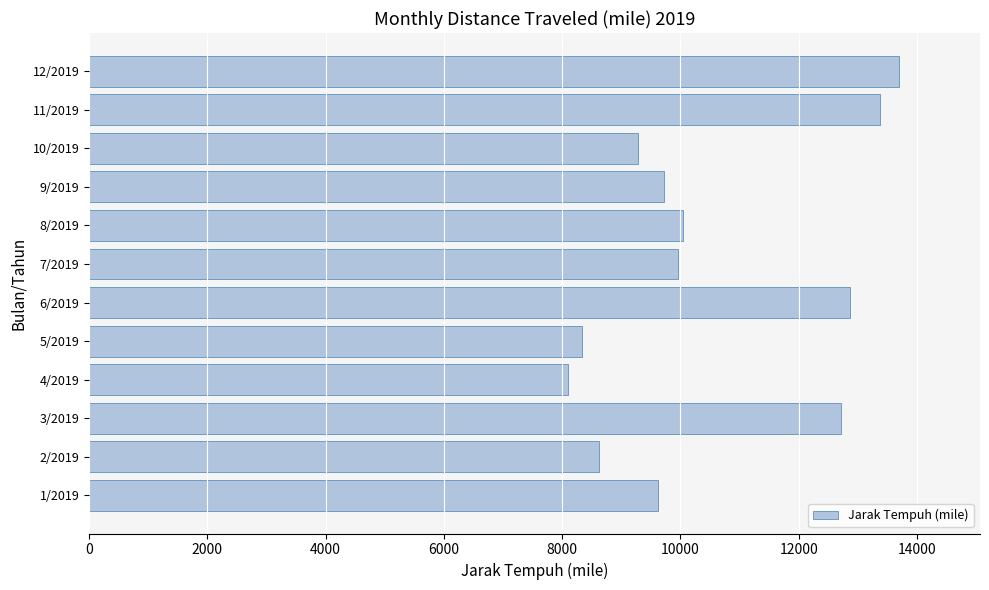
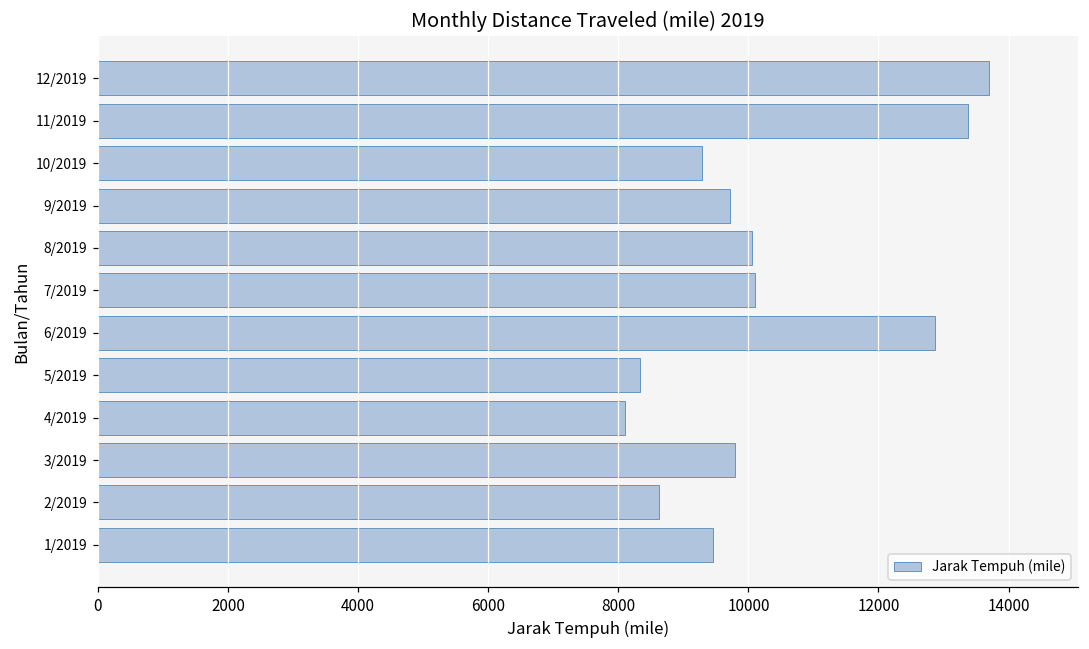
  {
    "12/2019": 13700,
    "11/2019": 13400,
    "10/2019": 9300,
    "9/2019": 9700,
    "8/2019": 10100,
-   "7/2019": 10000,
+   "7/2019": 10100,
    "6/2019": 12900,
    "5/2019": 8300,
    "4/2019": 8100,
-   "3/2019": 12700,
+   "3/2019": 9800,
    "2/2019": 8600,
-   "1/2019": 9600
+   "1/2019": 9500
  }
